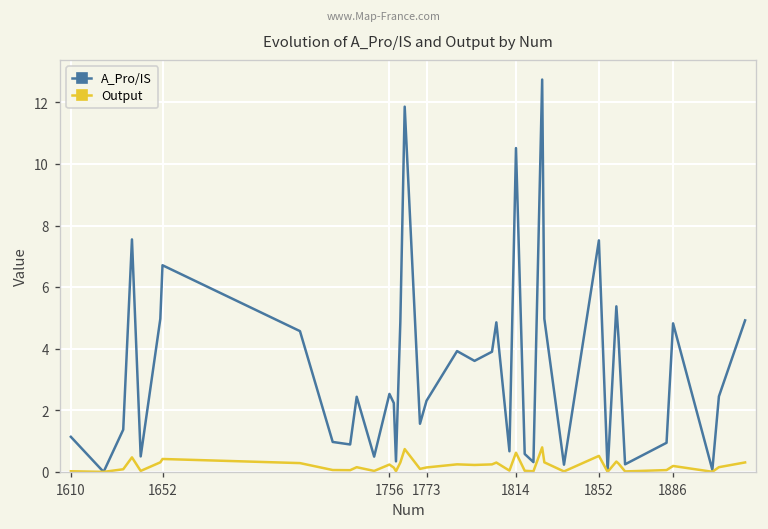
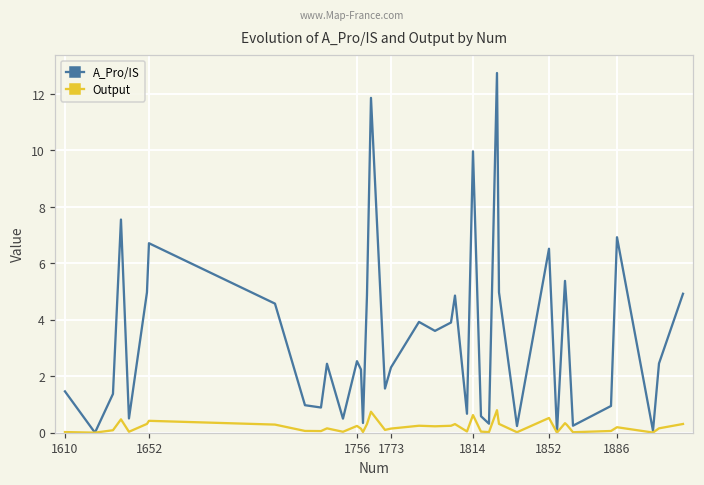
  {
    "A_Pro/IS": {
-     "1610": 1.1,
+     "1610": 1.5,
      "1652": 6.7,
      "1756": 2.5,
      "1773": 2.3,
-     "1814": 10.5,
-     "1852": 7.5,
-     "1886": 4.8
+     "1814": 10.0,
+     "1852": 6.5,
+     "1886": 6.9
    },
    "Output": {
      "1610": 0.0,
      "1652": 0.4,
      "1756": 0.2,
      "1773": 0.1,
      "1814": 0.6,
      "1852": 0.5,
      "1886": 0.2
    }
  }
